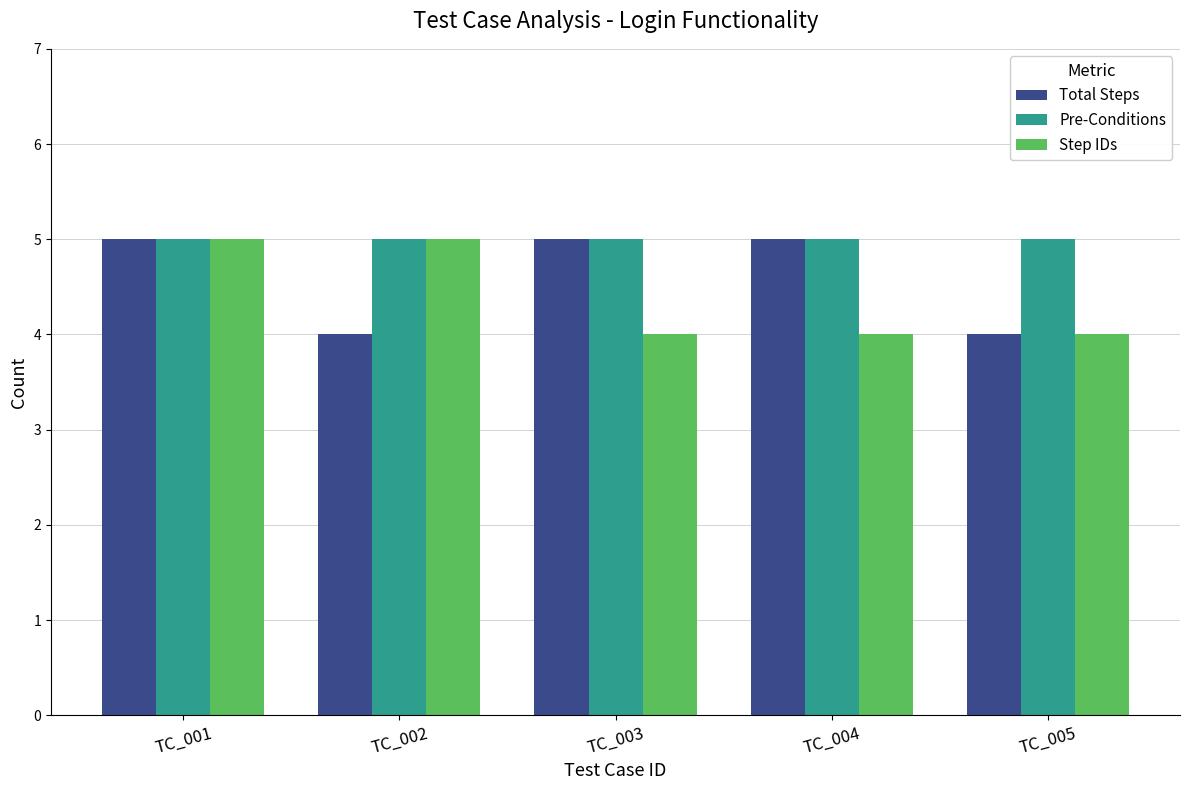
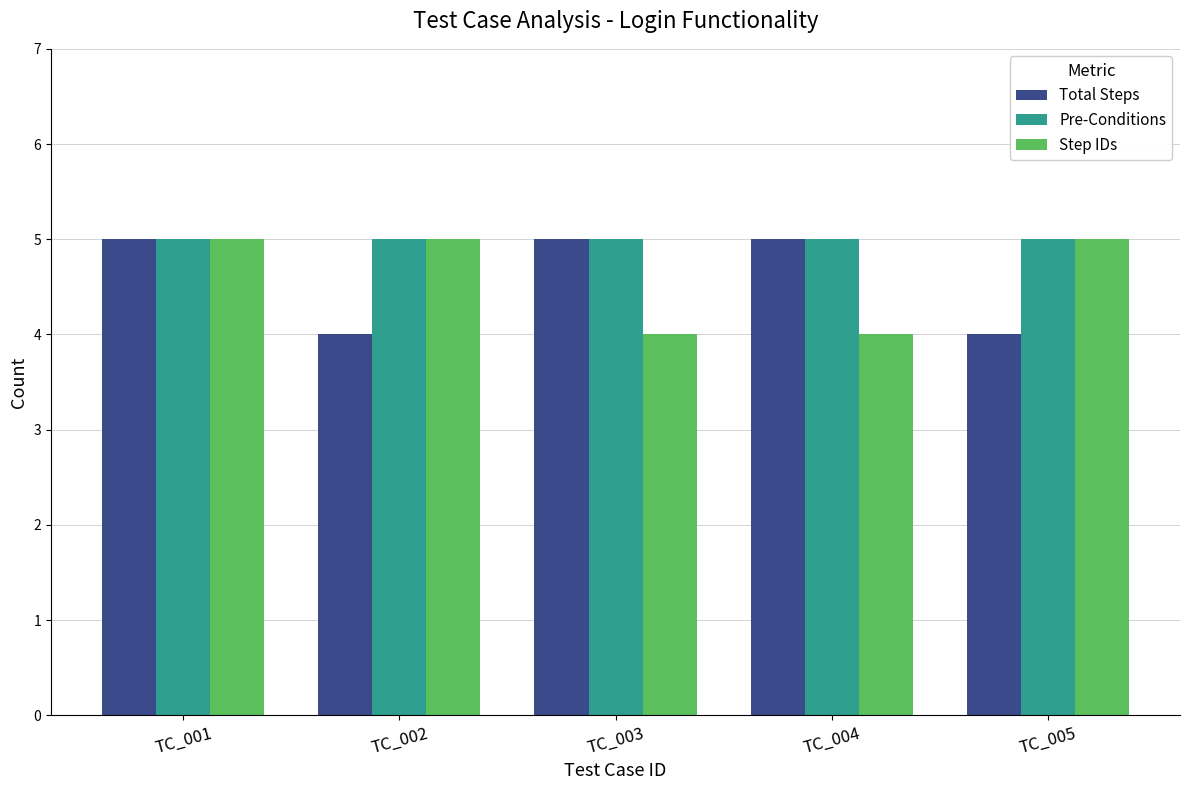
  {
    "Total Steps": {
      "TC_001": 5,
      "TC_002": 4,
      "TC_003": 5,
      "TC_004": 5,
      "TC_005": 4
    },
    "Pre-Conditions": {
      "TC_001": 5,
      "TC_002": 5,
      "TC_003": 5,
      "TC_004": 5,
      "TC_005": 5
    },
    "Step IDs": {
      "TC_001": 5,
      "TC_002": 5,
      "TC_003": 4,
      "TC_004": 4,
-     "TC_005": 4
+     "TC_005": 5
    }
  }
